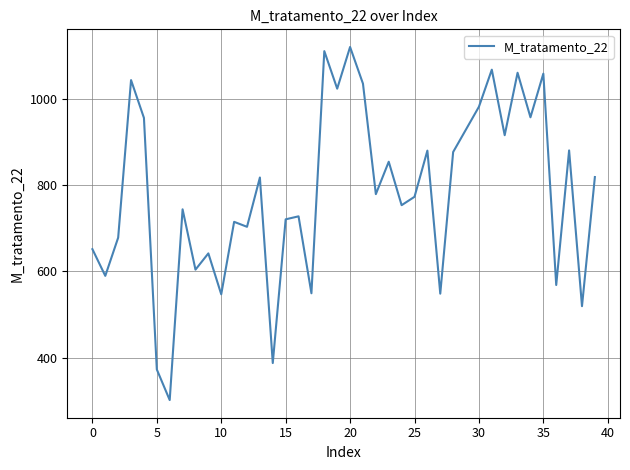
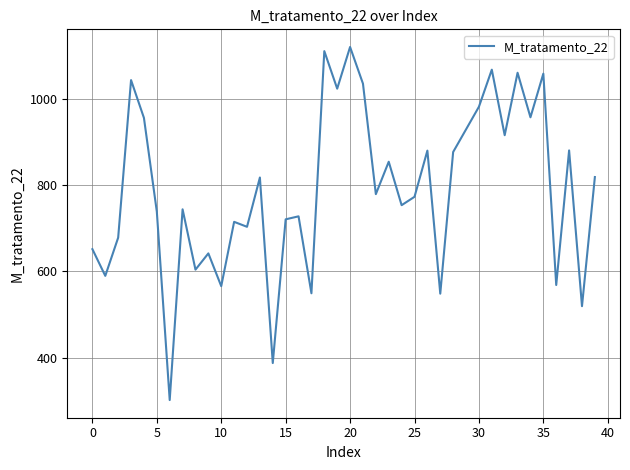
  {
    "0": 650,
-   "5": 370,
-   "10": 550,
+   "5": 740,
+   "10": 570,
    "15": 720,
    "20": 1120,
    "25": 770,
    "30": 980,
    "35": 1060
  }
